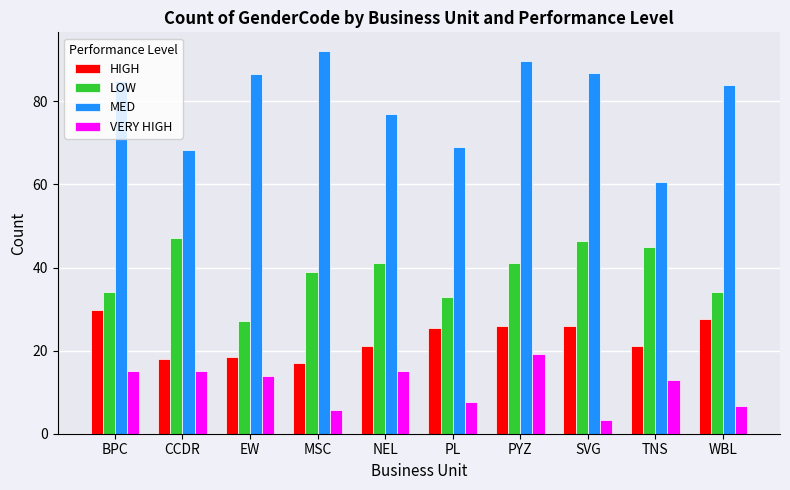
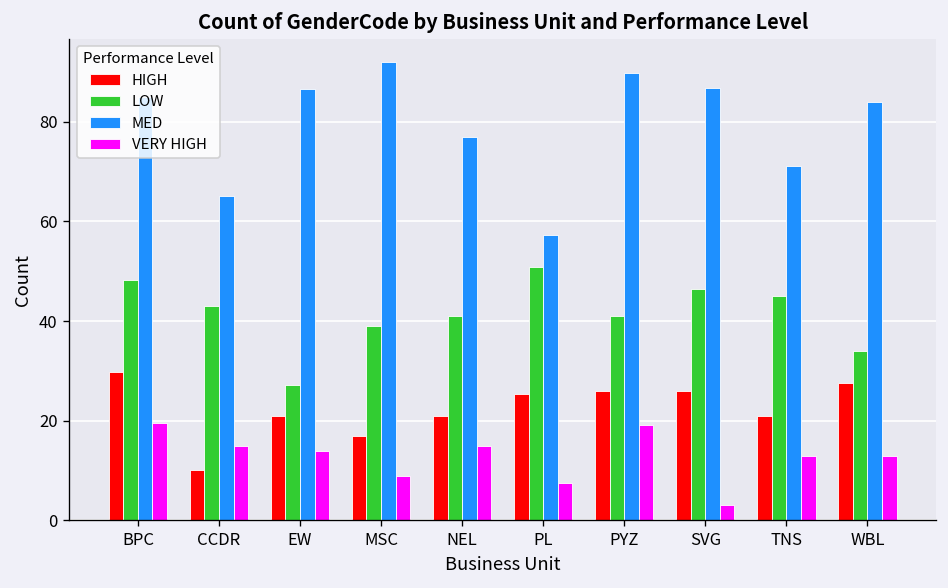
  {
    "HIGH": {
      "BPC": 30,
-     "CCDR": 18,
-     "EW": 19,
+     "CCDR": 10,
+     "EW": 21,
      "MSC": 17,
      "NEL": 21,
      "PL": 25,
      "PYZ": 26,
      "SVG": 26,
      "TNS": 21,
      "WBL": 28
    },
    "LOW": {
-     "BPC": 34,
-     "CCDR": 47,
+     "BPC": 48,
+     "CCDR": 43,
      "EW": 27,
      "MSC": 39,
      "NEL": 41,
-     "PL": 33,
+     "PL": 51,
      "PYZ": 41,
      "SVG": 47,
      "TNS": 45,
      "WBL": 34
    },
    "MED": {
-     "CCDR": 68,
+     "CCDR": 65,
      "EW": 87,
      "MSC": 92,
      "NEL": 77,
-     "PL": 69,
+     "PL": 57,
      "PYZ": 90,
      "SVG": 87,
-     "TNS": 61,
+     "TNS": 71,
      "WBL": 84
    },
    "VERY HIGH": {
-     "BPC": 15,
+     "BPC": 20,
      "CCDR": 15,
      "EW": 14,
-     "MSC": 6,
+     "MSC": 9,
      "NEL": 15,
      "PL": 8,
      "PYZ": 19,
      "SVG": 3,
      "TNS": 13,
-     "WBL": 7
+     "WBL": 13
    }
  }
